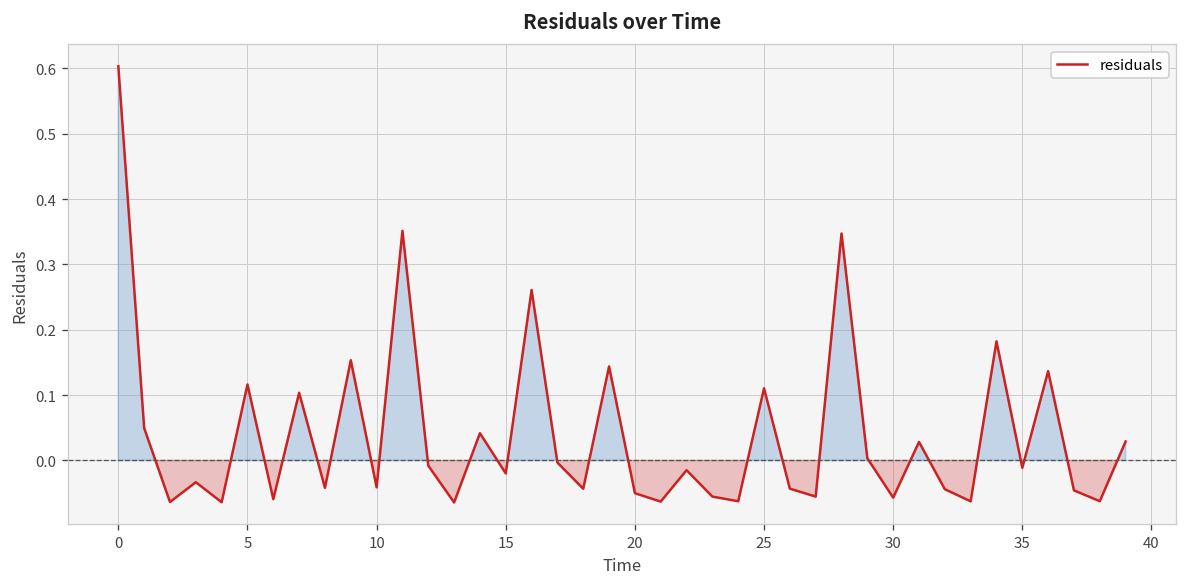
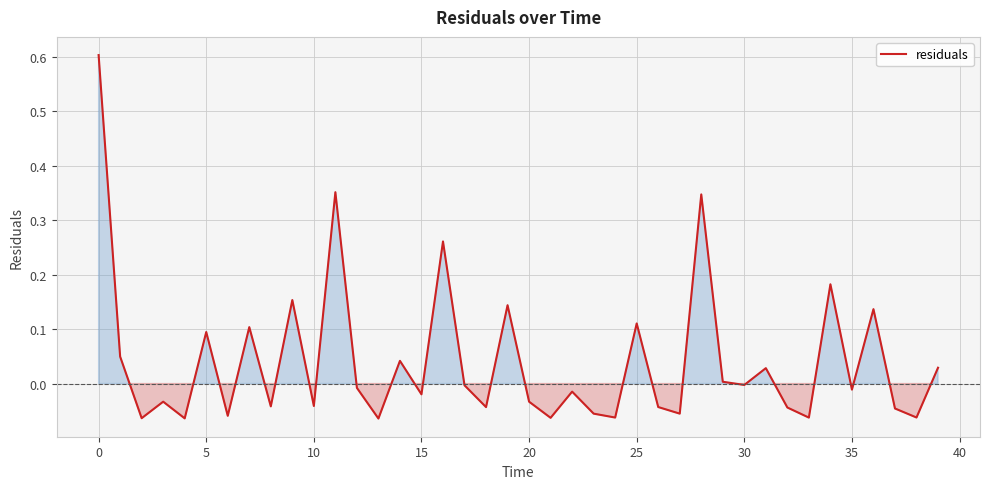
  {
    "0": 0.60,
-   "5": 0.12,
+   "5": 0.09,
    "10": -0.04,
    "15": -0.02,
-   "20": -0.05,
+   "20": -0.03,
    "25": 0.11,
-   "30": -0.06,
+   "30": 0.00,
    "35": -0.01
  }
